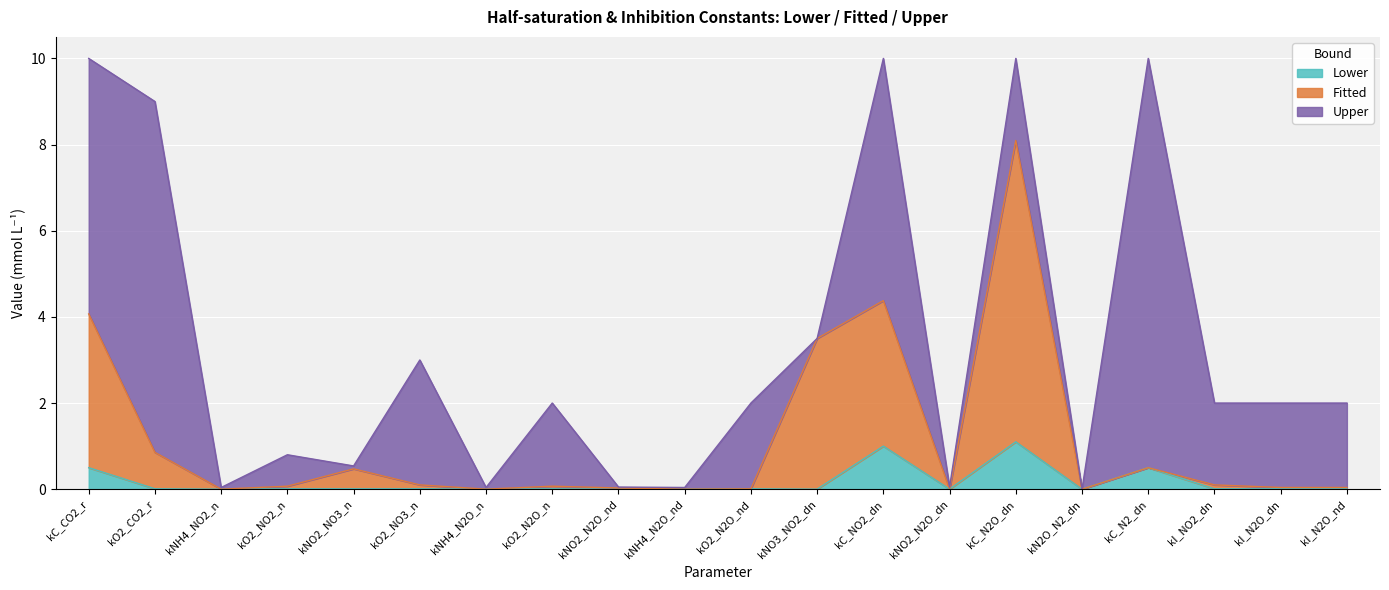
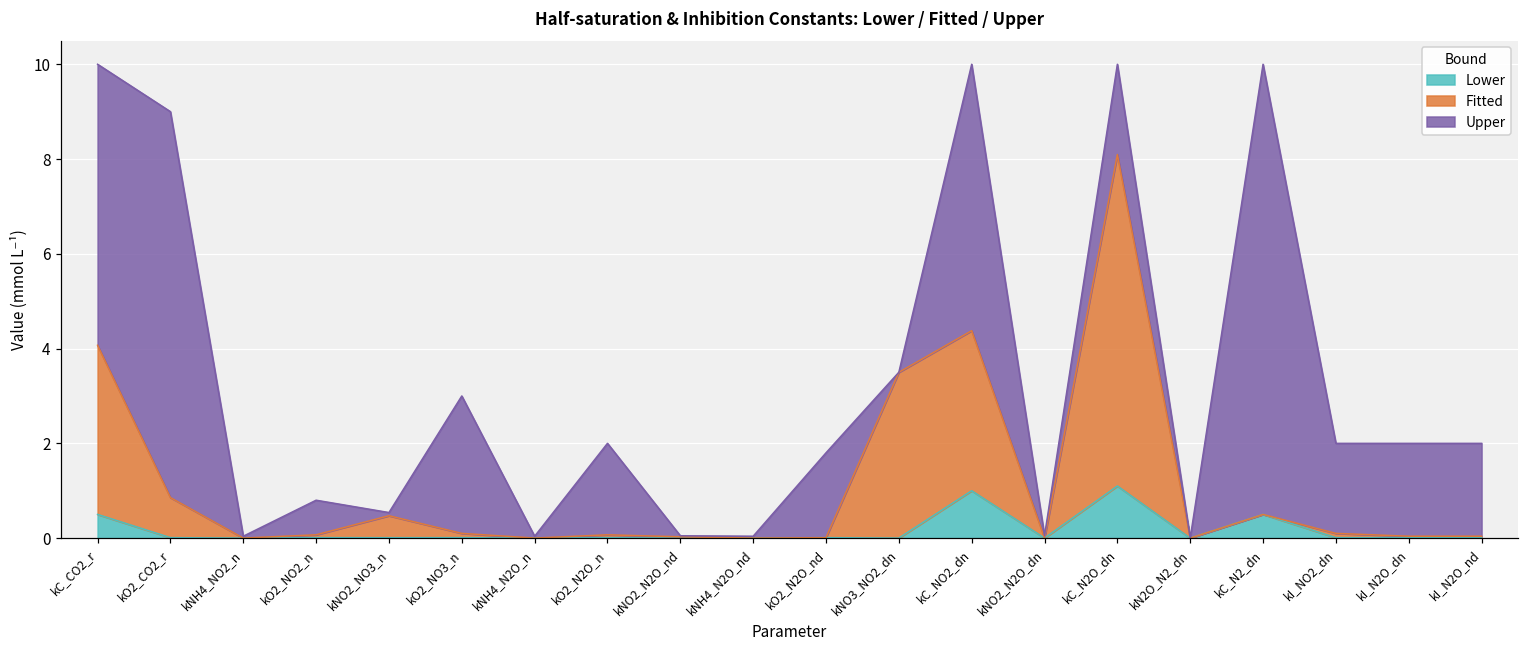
  {
    "Lower": {
      "kC_CO2_r": 0.5,
      "kO2_CO2_r": 0.0,
      "kO2_NO2_n": 0.0,
      "kNO2_NO3_n": 0.0,
      "kO2_NO3_n": 0.0,
      "kO2_N2O_n": 0.0,
      "kNO3_NO2_dn": 0.0,
      "kC_NO2_dn": 1.0,
      "kC_N2O_dn": 1.1,
      "kI_NO2_dn": 0.0
    },
    "Fitted": {
      "kC_CO2_r": 4.1,
      "kO2_CO2_r": 0.9,
      "kO2_NO2_n": 0.1,
      "kNO2_NO3_n": 0.5,
      "kO2_NO3_n": 0.1,
      "kO2_N2O_n": 0.1,
      "kC_NO2_dn": 4.4,
      "kC_N2O_dn": 8.1,
      "kI_NO2_dn": 0.1
    },
    "Upper": {
      "kC_CO2_r": 10.0,
      "kO2_CO2_r": 9.0,
      "kO2_NO2_n": 0.8,
      "kNO2_NO3_n": 0.5,
      "kO2_NO3_n": 3.0,
      "kO2_N2O_n": 2.0,
-     "kO2_N2O_nd": 2.0,
+     "kO2_N2O_nd": 1.8,
      "kC_NO2_dn": 10.0,
      "kC_N2O_dn": 10.0,
      "kC_N2_dn": 10.0,
      "kI_NO2_dn": 2.0,
      "kI_N2O_dn": 2.0,
      "kI_N2O_nd": 2.0
    }
  }
